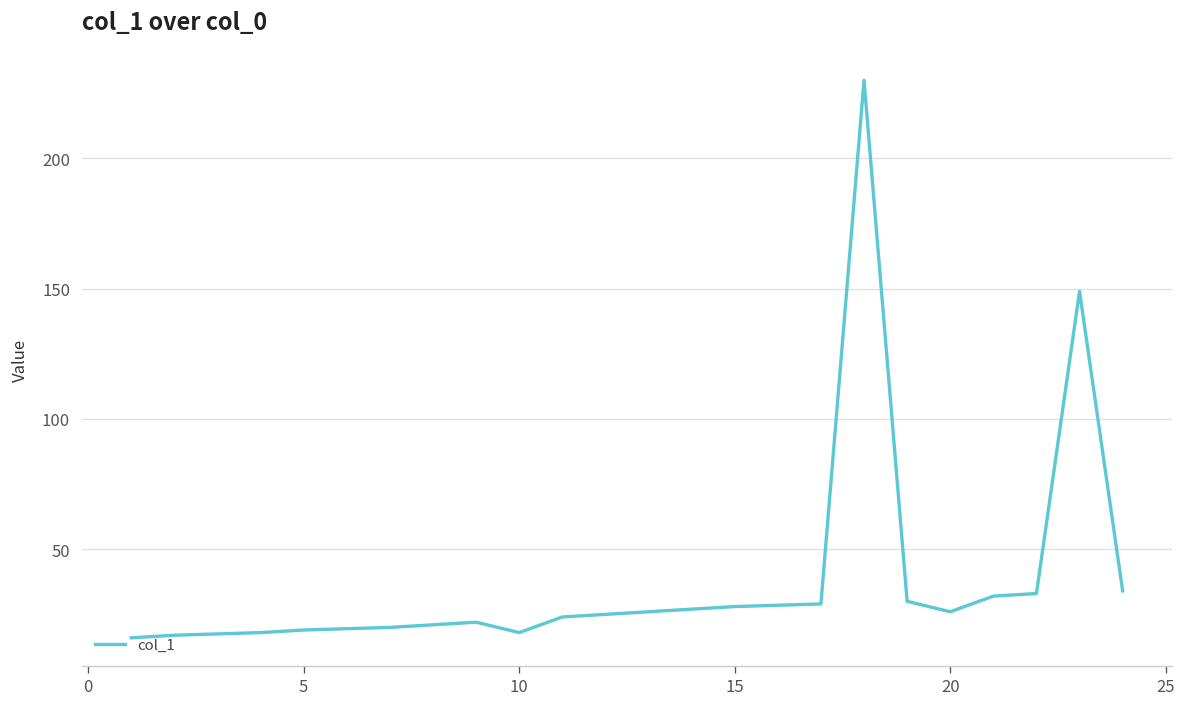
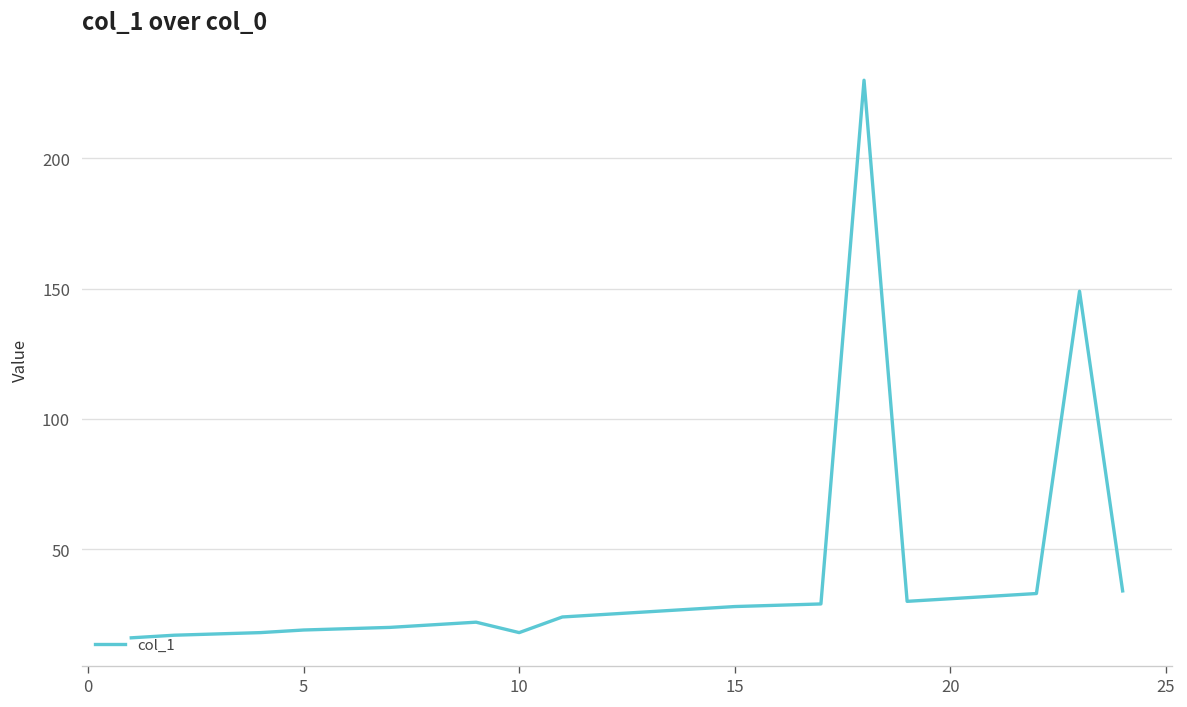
  {
    "5": 19,
    "10": 18,
    "15": 28,
-   "20": 26
+   "20": 31
  }
